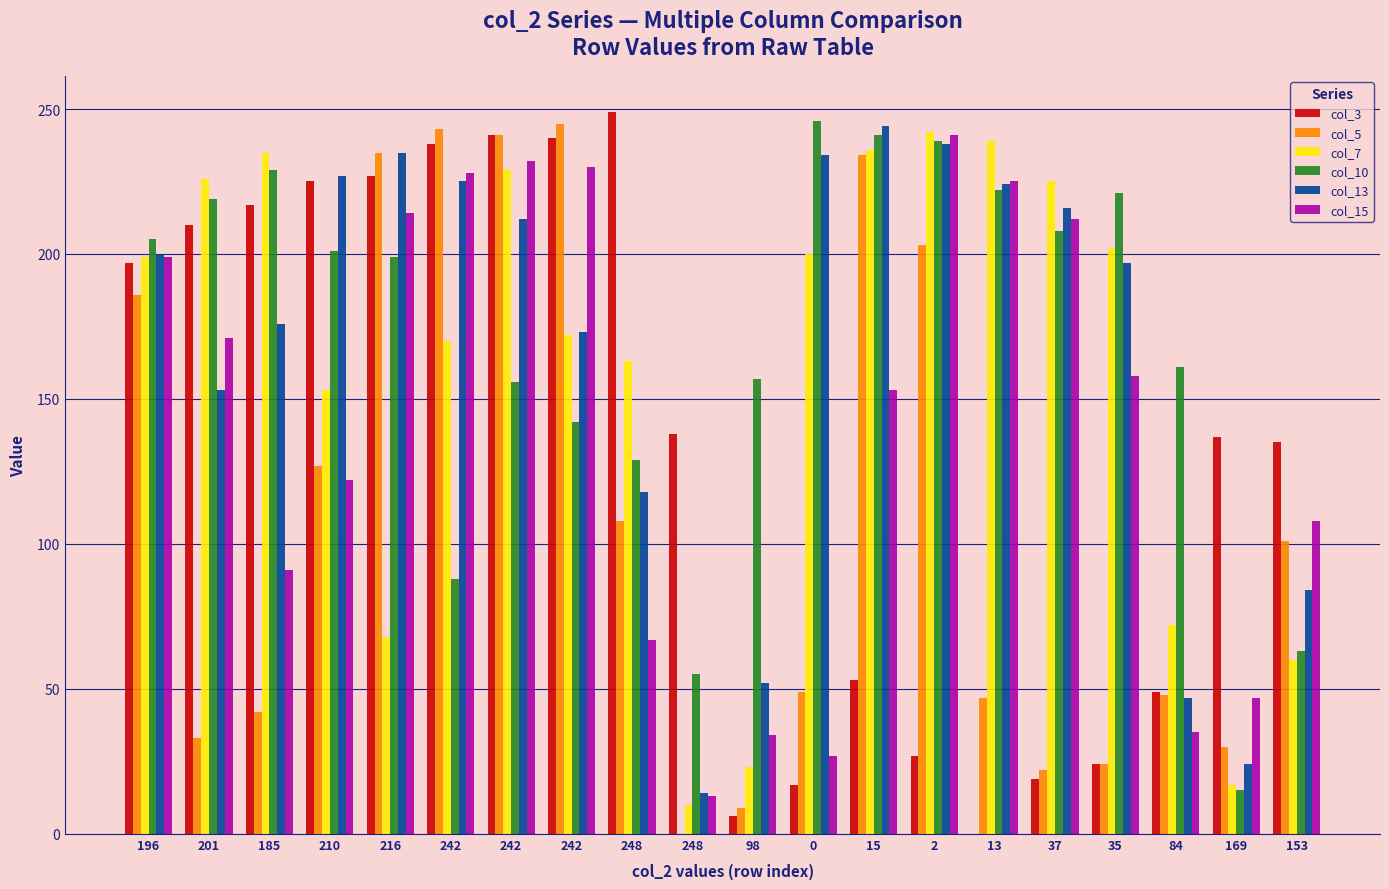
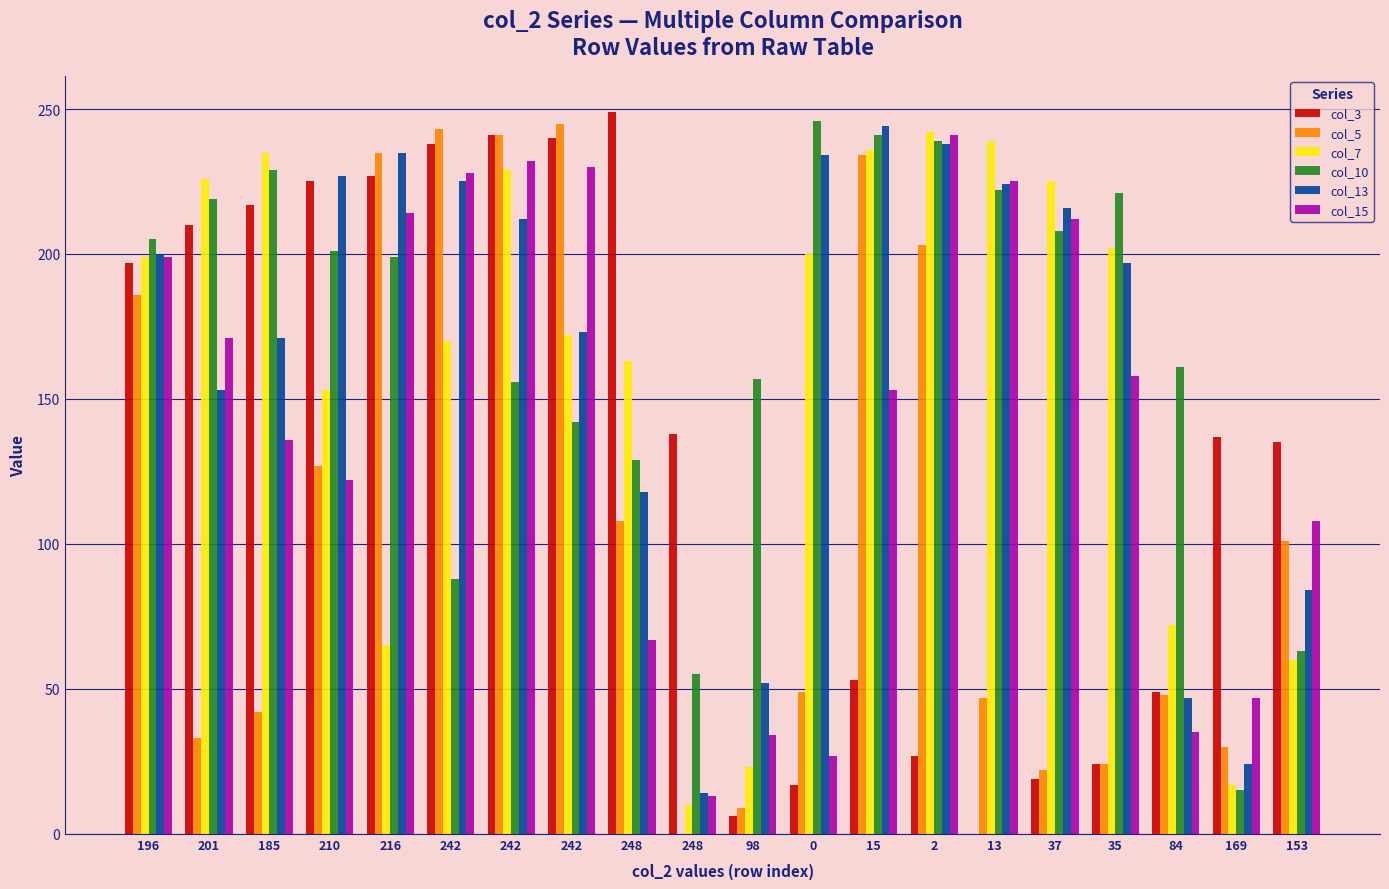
  {
    "col_3": {
      "196": 197,
      "201": 210,
      "185": 217,
      "210": 225,
      "216": 227,
      "98": 6,
      "0": 17,
      "15": 53,
      "2": 27,
      "13": 0,
      "37": 19,
      "35": 24,
      "84": 49,
      "169": 137,
      "153": 135
    },
    "col_5": {
      "196": 186,
      "201": 33,
      "185": 42,
      "210": 127,
      "216": 235,
      "98": 9,
      "0": 49,
      "15": 234,
      "2": 203,
      "13": 47,
      "37": 22,
      "35": 24,
      "84": 48,
      "169": 30,
      "153": 101
    },
    "col_7": {
      "196": 199,
      "201": 226,
      "185": 235,
      "210": 153,
-     "216": 68,
+     "216": 65,
      "98": 23,
      "0": 200,
      "15": 236,
      "2": 242,
      "13": 239,
      "37": 225,
      "35": 202,
      "84": 72,
      "169": 17,
      "153": 60
    },
    "col_10": {
      "196": 205,
      "201": 219,
      "185": 229,
      "210": 201,
      "216": 199,
      "98": 157,
      "0": 246,
      "15": 241,
      "2": 239,
      "13": 222,
      "37": 208,
      "35": 221,
      "84": 161,
      "169": 15,
      "153": 63
    },
    "col_13": {
      "196": 200,
      "201": 153,
-     "185": 176,
+     "185": 171,
      "210": 227,
      "216": 235,
      "98": 52,
      "0": 234,
      "15": 244,
      "2": 238,
      "13": 224,
      "37": 216,
      "35": 197,
      "84": 47,
      "169": 24,
      "153": 84
    },
    "col_15": {
      "196": 199,
      "201": 171,
-     "185": 91,
+     "185": 136,
      "210": 122,
      "216": 214,
      "98": 34,
      "0": 27,
      "15": 153,
      "2": 241,
      "13": 225,
      "37": 212,
      "35": 158,
      "84": 35,
      "169": 47,
      "153": 108
    }
  }
